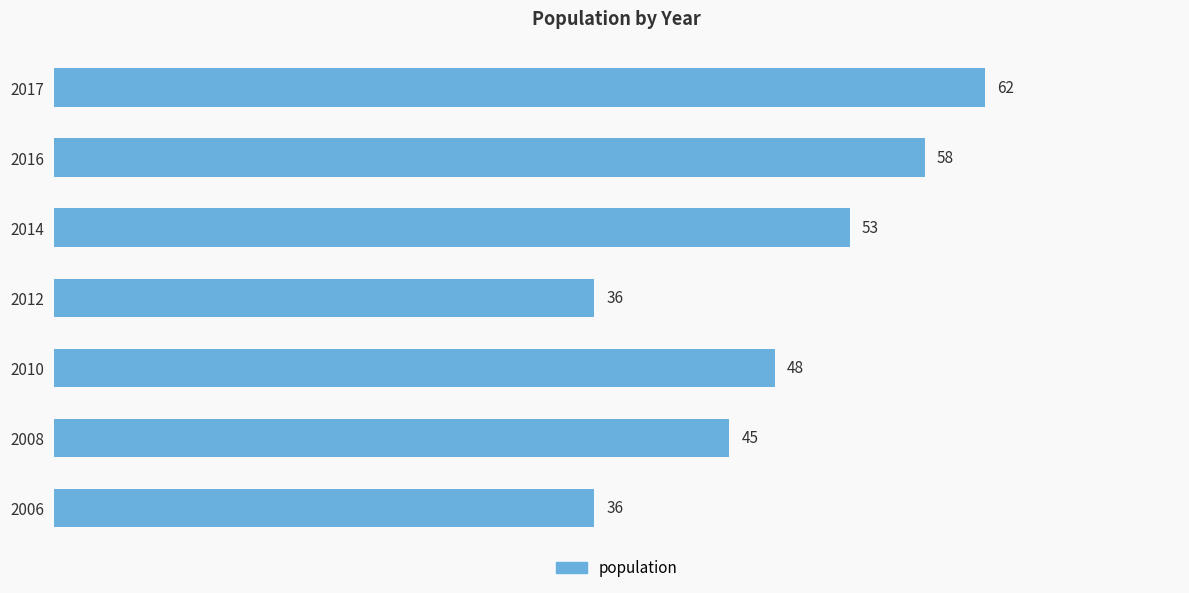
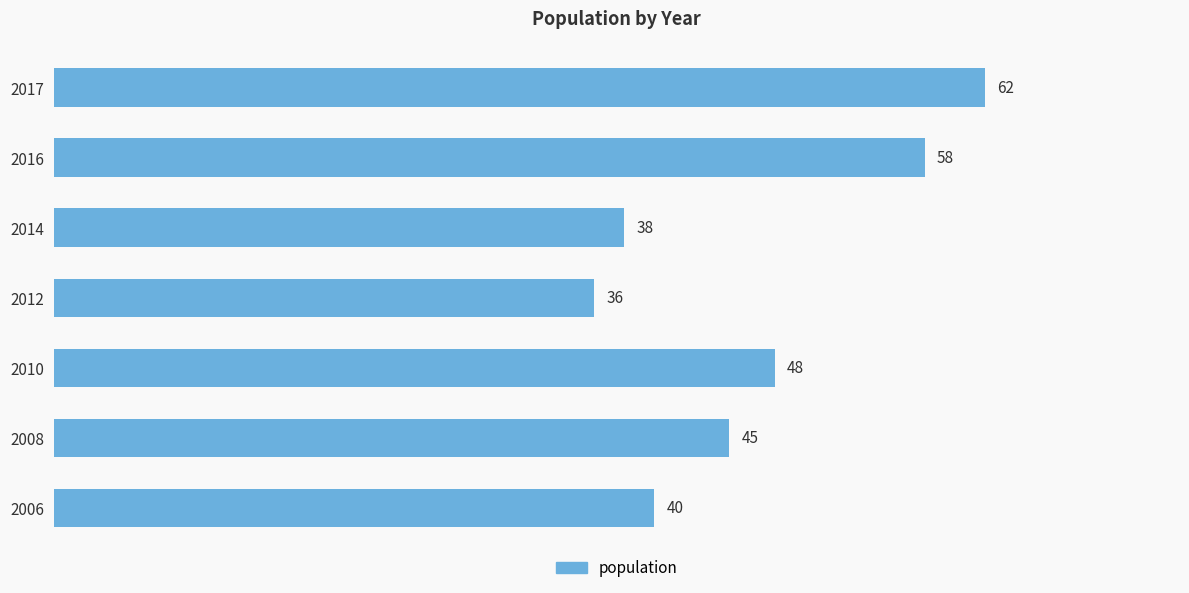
  {
    "2017": 62,
    "2016": 58,
-   "2014": 53,
+   "2014": 38,
    "2012": 36,
    "2010": 48,
    "2008": 45,
-   "2006": 36
+   "2006": 40
  }
